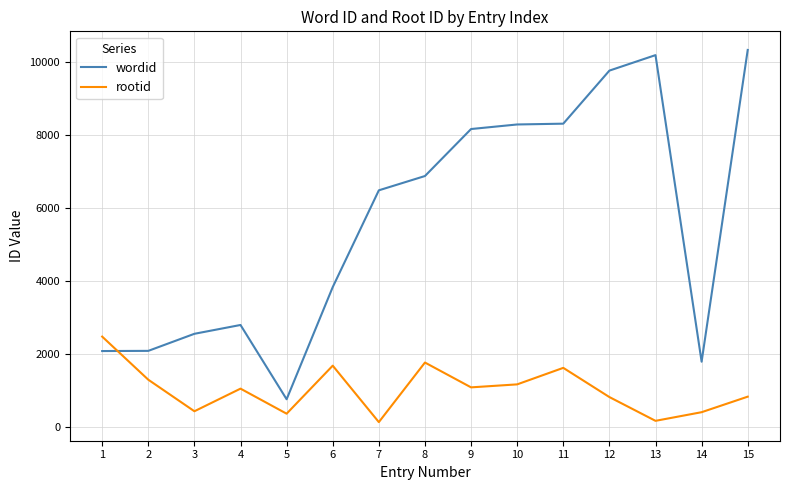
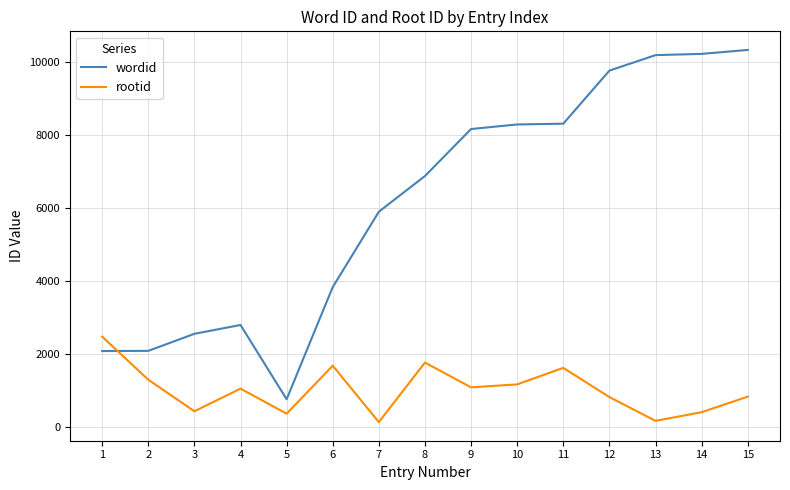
  {
    "wordid": {
      "1": 2100,
      "2": 2100,
      "3": 2600,
      "4": 2800,
      "5": 800,
      "6": 3800,
-     "7": 6500,
+     "7": 5900,
      "8": 6900,
      "9": 8200,
      "10": 8300,
      "11": 8300,
      "12": 9800,
      "13": 10200,
-     "14": 1800,
+     "14": 10200,
      "15": 10300
    },
    "rootid": {
      "1": 2500,
      "2": 1300,
      "3": 400,
      "4": 1100,
      "5": 400,
      "6": 1700,
      "7": 100,
      "8": 1800,
      "9": 1100,
      "10": 1200,
      "11": 1600,
      "12": 800,
      "13": 200,
      "14": 400,
      "15": 800
    }
  }
